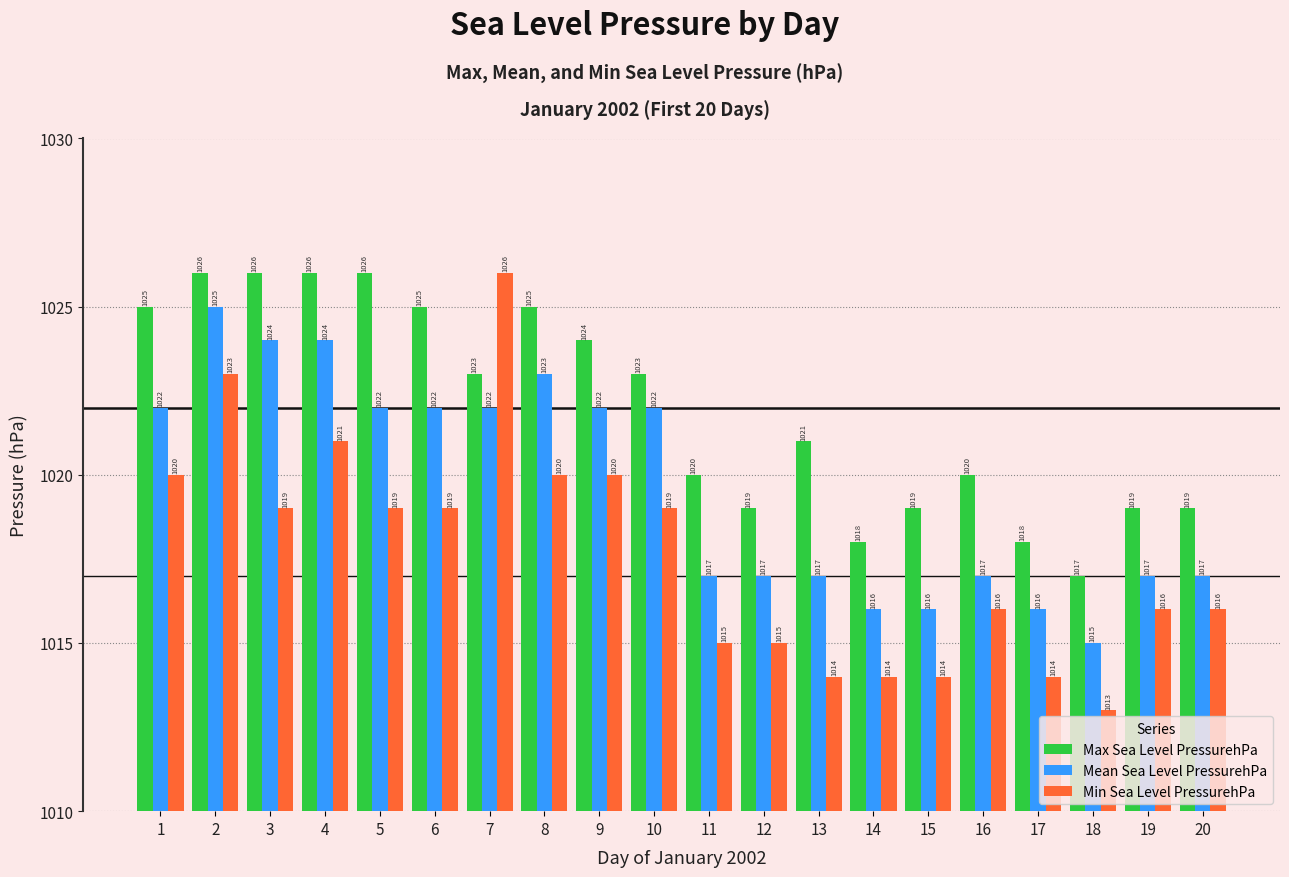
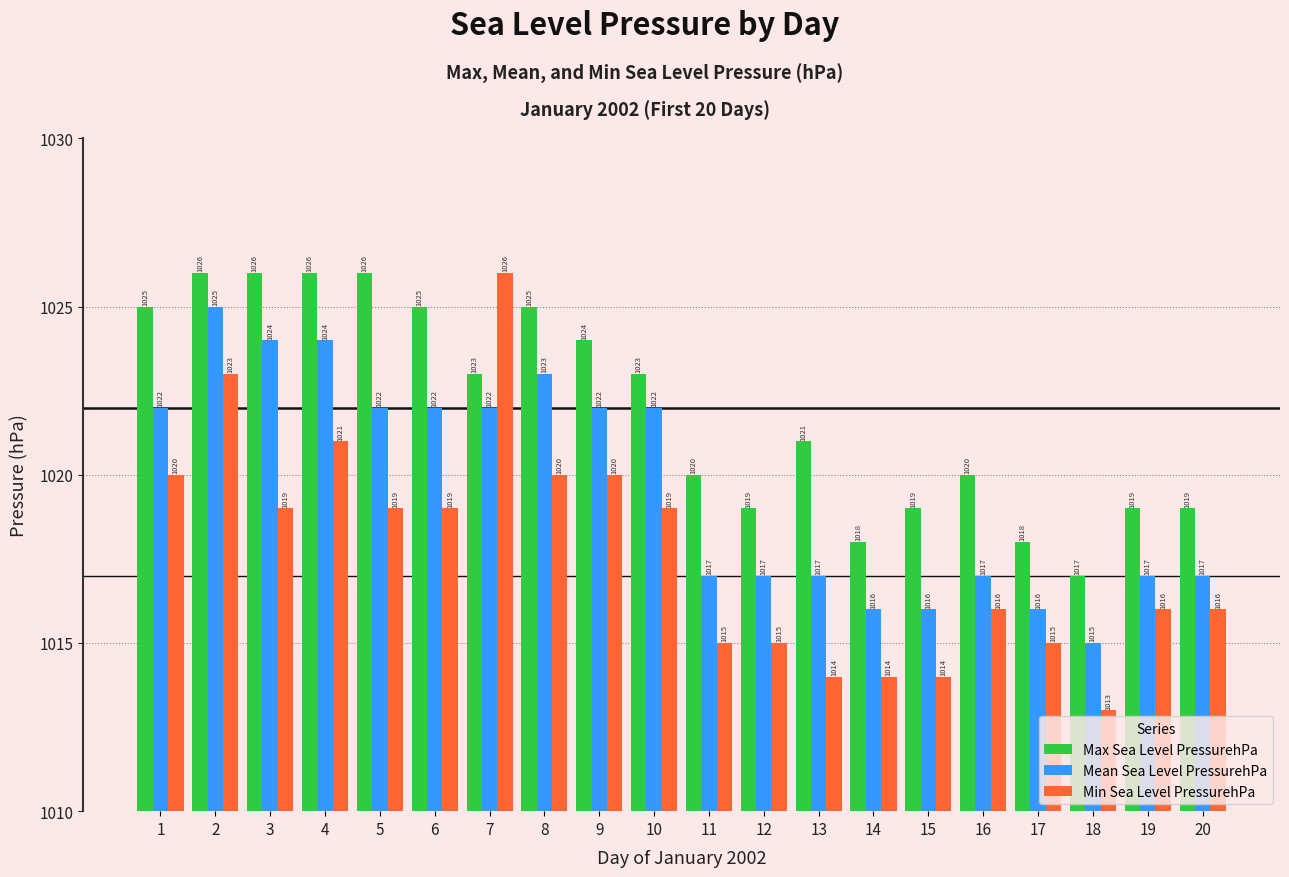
  {
    "Max Sea Level PressurehPa": {
      "1": 1025,
      "2": 1026,
      "3": 1026,
      "4": 1026,
      "5": 1026,
      "6": 1025,
      "7": 1023,
      "8": 1025,
      "9": 1024,
      "10": 1023,
      "11": 1020,
      "12": 1019,
      "13": 1021,
      "14": 1018,
      "15": 1019,
      "16": 1020,
      "17": 1018,
      "18": 1017,
      "19": 1019,
      "20": 1019
    },
    "Mean Sea Level PressurehPa": {
      "1": 1022,
      "2": 1025,
      "3": 1024,
      "4": 1024,
      "5": 1022,
      "6": 1022,
      "7": 1022,
      "8": 1023,
      "9": 1022,
      "10": 1022,
      "11": 1017,
      "12": 1017,
      "13": 1017,
      "14": 1016,
      "15": 1016,
      "16": 1017,
      "17": 1016,
      "18": 1015,
      "19": 1017,
      "20": 1017
    },
    "Min Sea Level PressurehPa": {
      "1": 1020,
      "2": 1023,
      "3": 1019,
      "4": 1021,
      "5": 1019,
      "6": 1019,
      "7": 1026,
      "8": 1020,
      "9": 1020,
      "10": 1019,
      "11": 1015,
      "12": 1015,
      "13": 1014,
      "14": 1014,
      "15": 1014,
      "16": 1016,
-     "17": 1014,
+     "17": 1015,
      "18": 1013,
      "19": 1016,
      "20": 1016
    }
  }
